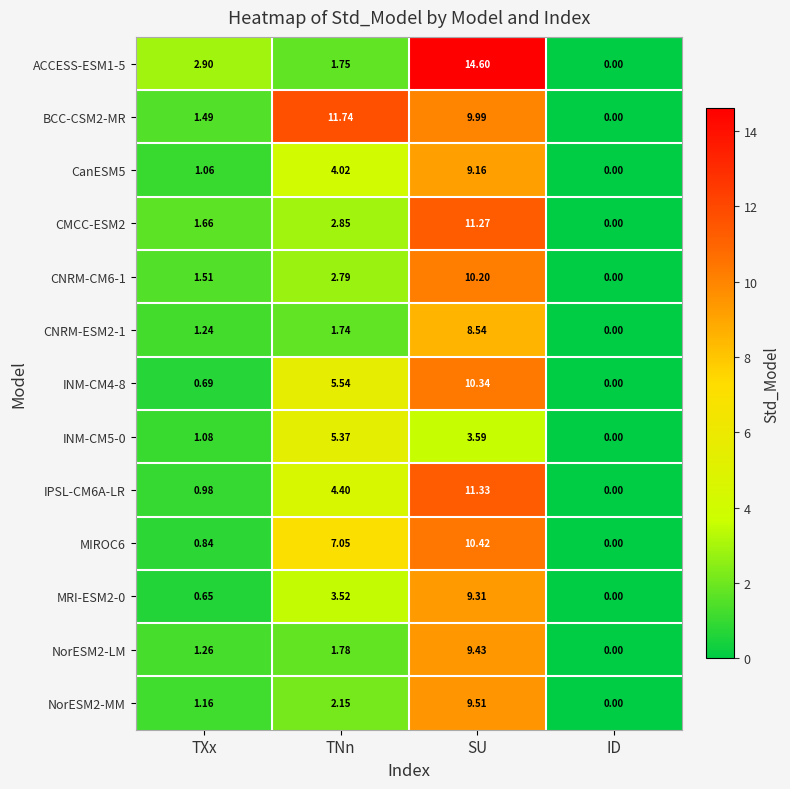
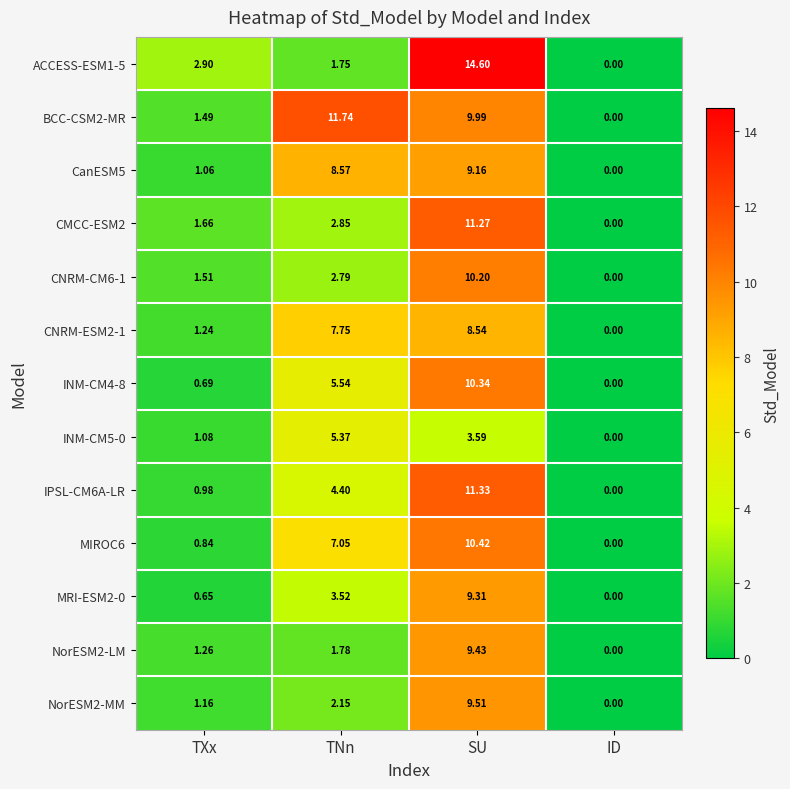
  {
    "ACCESS-ESM1-5": {
      "TXx": 2.90,
      "TNn": 1.75,
      "SU": 14.60,
      "ID": 0.00
    },
    "BCC-CSM2-MR": {
      "TXx": 1.49,
      "TNn": 11.74,
      "SU": 9.99,
      "ID": 0.00
    },
    "CanESM5": {
      "TXx": 1.06,
-     "TNn": 4.02,
+     "TNn": 8.57,
      "SU": 9.16,
      "ID": 0.00
    },
    "CMCC-ESM2": {
      "TXx": 1.66,
      "TNn": 2.85,
      "SU": 11.27,
      "ID": 0.00
    },
    "CNRM-CM6-1": {
      "TXx": 1.51,
      "TNn": 2.79,
      "SU": 10.20,
      "ID": 0.00
    },
    "CNRM-ESM2-1": {
      "TXx": 1.24,
-     "TNn": 1.74,
+     "TNn": 7.75,
      "SU": 8.54,
      "ID": 0.00
    },
    "INM-CM4-8": {
      "TXx": 0.69,
      "TNn": 5.54,
      "SU": 10.34,
      "ID": 0.00
    },
    "INM-CM5-0": {
      "TXx": 1.08,
      "TNn": 5.37,
      "SU": 3.59,
      "ID": 0.00
    },
    "IPSL-CM6A-LR": {
      "TXx": 0.98,
      "TNn": 4.40,
      "SU": 11.33,
      "ID": 0.00
    },
    "MIROC6": {
      "TXx": 0.84,
      "TNn": 7.05,
      "SU": 10.42,
      "ID": 0.00
    },
    "MRI-ESM2-0": {
      "TXx": 0.65,
      "TNn": 3.52,
      "SU": 9.31,
      "ID": 0.00
    },
    "NorESM2-LM": {
      "TXx": 1.26,
      "TNn": 1.78,
      "SU": 9.43,
      "ID": 0.00
    },
    "NorESM2-MM": {
      "TXx": 1.16,
      "TNn": 2.15,
      "SU": 9.51,
      "ID": 0.00
    }
  }
